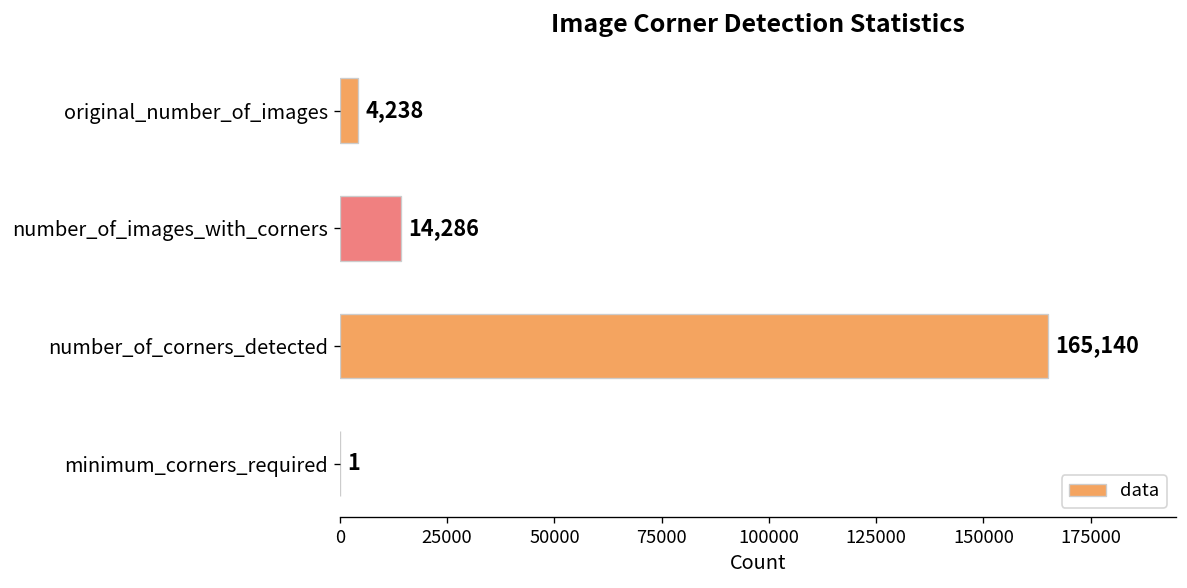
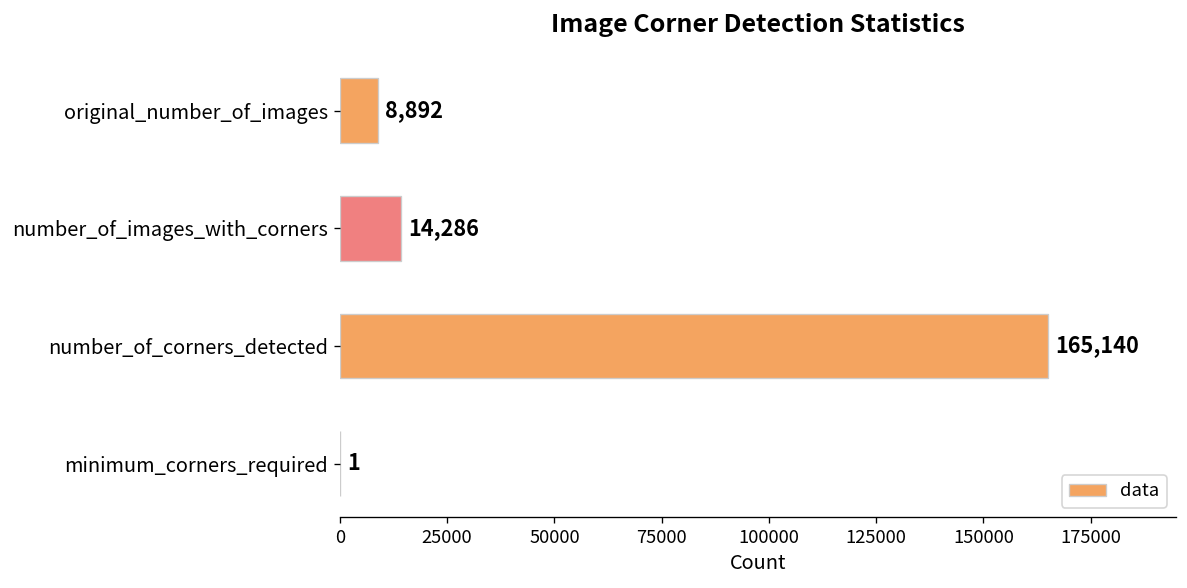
  {
-   "original_number_of_images": "4,238",
+   "original_number_of_images": "8,892",
    "number_of_images_with_corners": "14,286",
    "number_of_corners_detected": "165,140",
    "minimum_corners_required": "1"
  }
